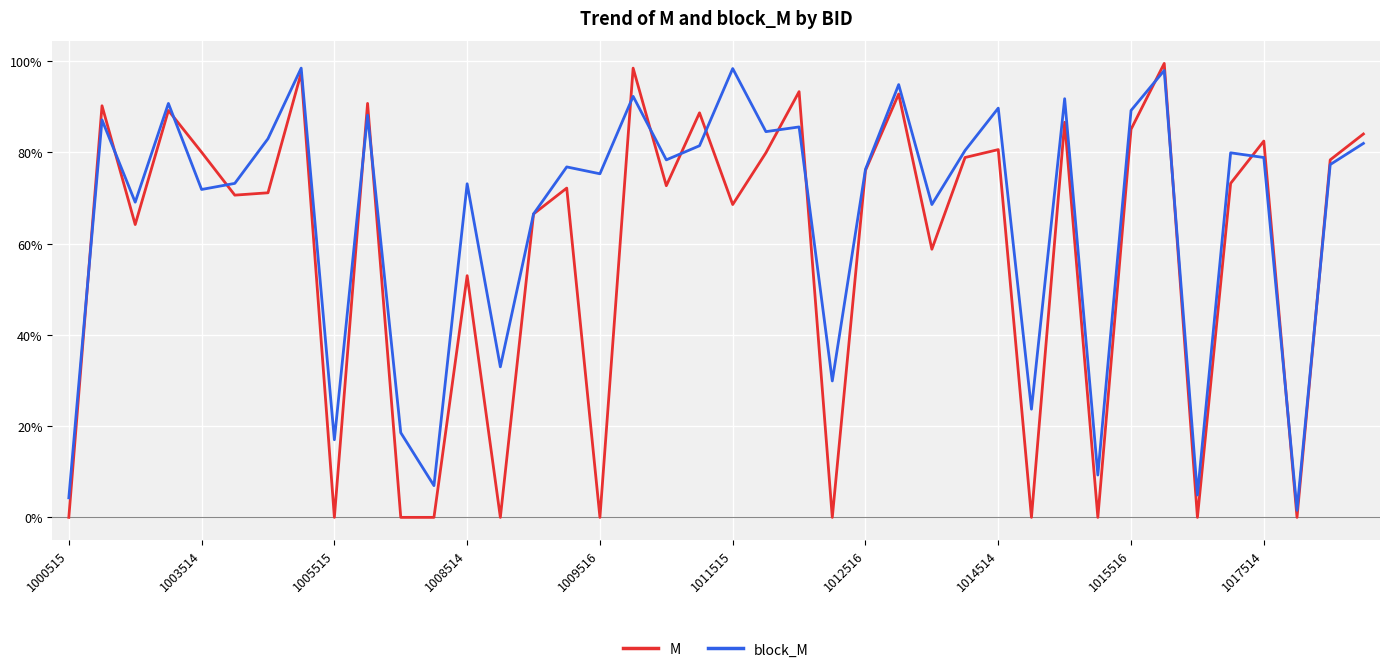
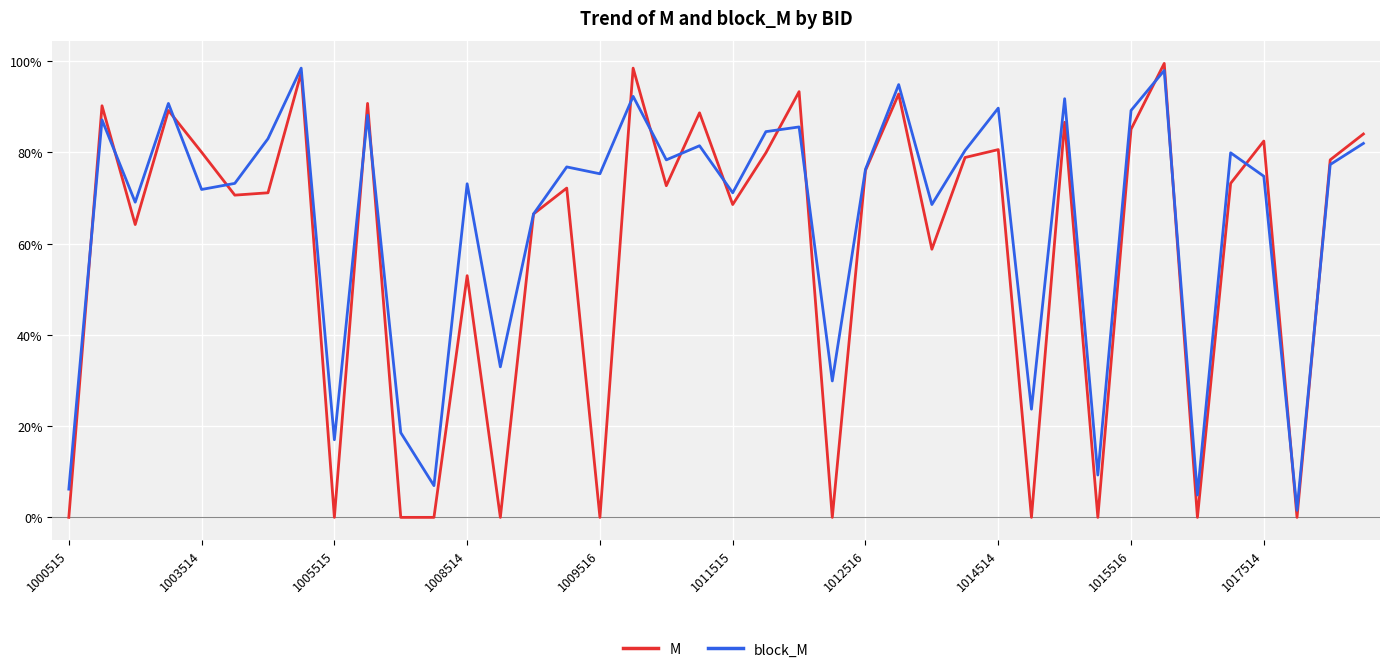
  {
    "M": {
      "1000515": "0%",
      "1003514": "80%",
      "1005515": "0%",
      "1008514": "53%",
      "1009516": "0%",
      "1011515": "69%",
      "1014514": "81%",
      "1015516": "85%",
      "1017514": "82%"
    },
    "block_M": {
-     "1000515": "4%",
+     "1000515": "6%",
      "1003514": "72%",
      "1005515": "17%",
      "1008514": "73%",
      "1009516": "75%",
-     "1011515": "98%",
+     "1011515": "71%",
      "1014514": "90%",
      "1015516": "89%",
-     "1017514": "79%"
+     "1017514": "75%"
    }
  }
